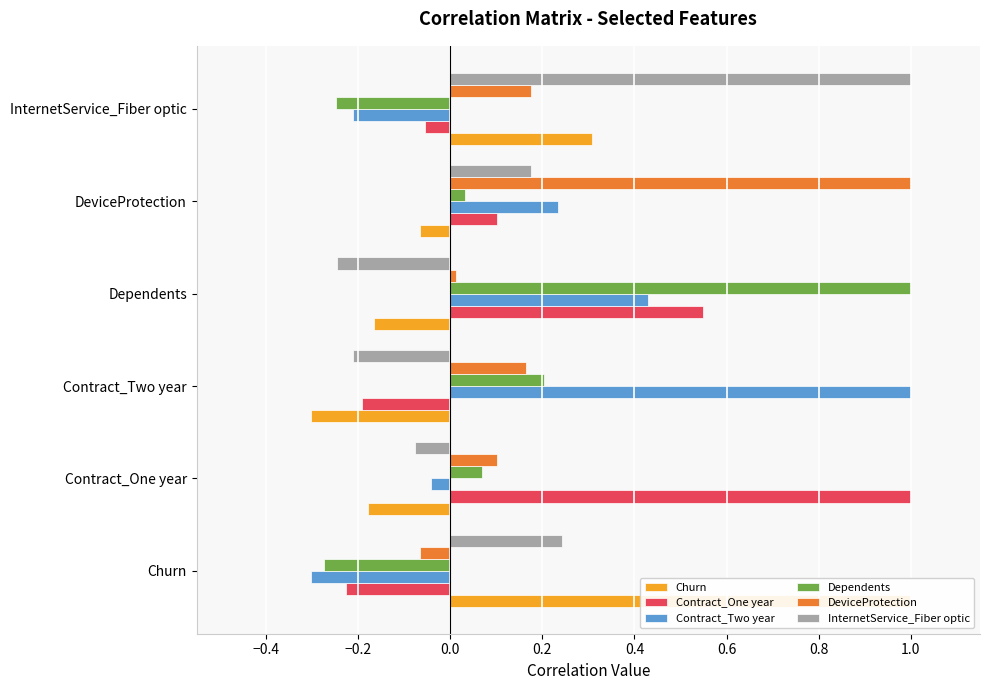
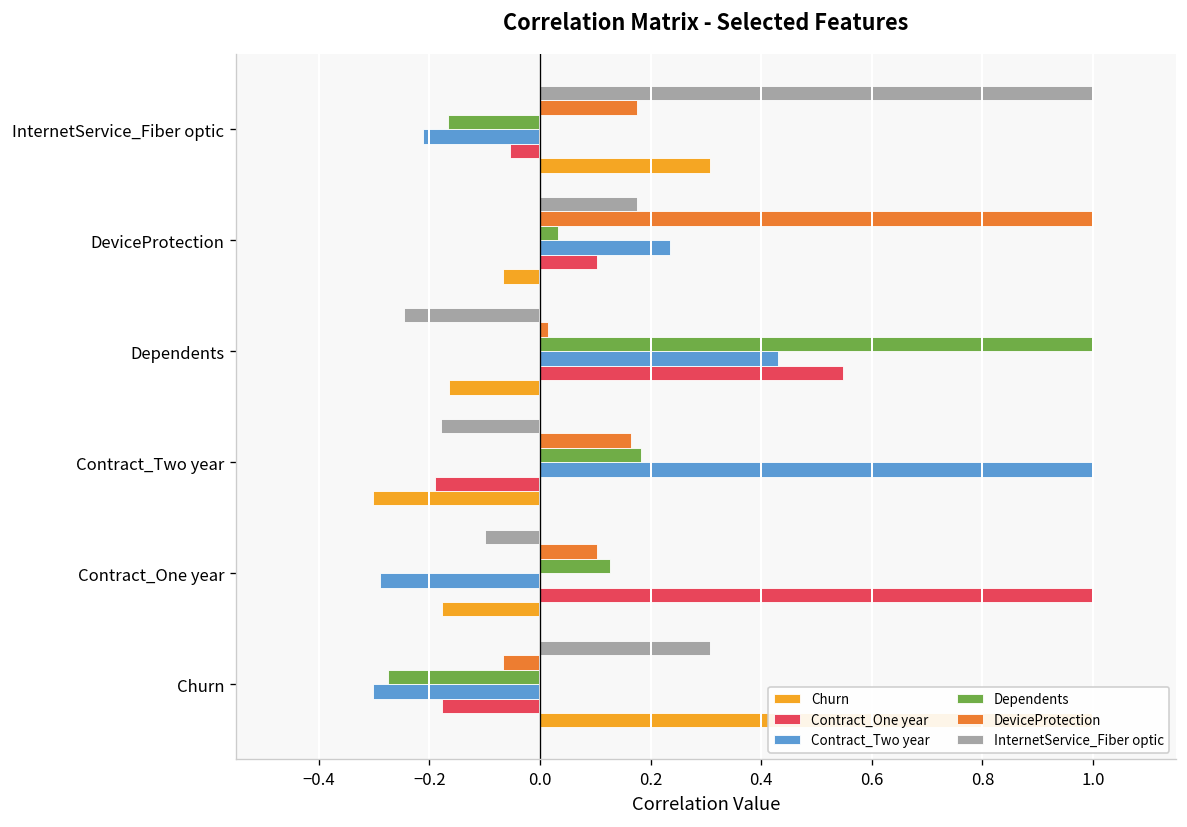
  {
    "Contract_One year": {
      "InternetService_Fiber optic": -0.05,
      "DeviceProtection": 0.10,
      "Dependents": 0.55,
      "Contract_Two year": -0.19,
      "Contract_One year": 1.00,
-     "Churn": -0.23
+     "Churn": -0.18
    },
    "Contract_Two year": {
      "InternetService_Fiber optic": -0.21,
      "DeviceProtection": 0.23,
      "Dependents": 0.43,
      "Contract_Two year": 1.00,
-     "Contract_One year": -0.04,
+     "Contract_One year": -0.29,
      "Churn": -0.30
    },
    "Dependents": {
-     "InternetService_Fiber optic": -0.25,
+     "InternetService_Fiber optic": -0.17,
      "DeviceProtection": 0.03,
      "Dependents": 1.00,
-     "Contract_Two year": 0.20,
-     "Contract_One year": 0.07,
+     "Contract_Two year": 0.18,
+     "Contract_One year": 0.13,
      "Churn": -0.27
    },
    "InternetService_Fiber optic": {
      "InternetService_Fiber optic": 1.00,
      "DeviceProtection": 0.18,
      "Dependents": -0.25,
-     "Contract_Two year": -0.21,
-     "Contract_One year": -0.08,
-     "Churn": 0.24
+     "Contract_Two year": -0.18,
+     "Contract_One year": -0.10,
+     "Churn": 0.31
    }
  }
